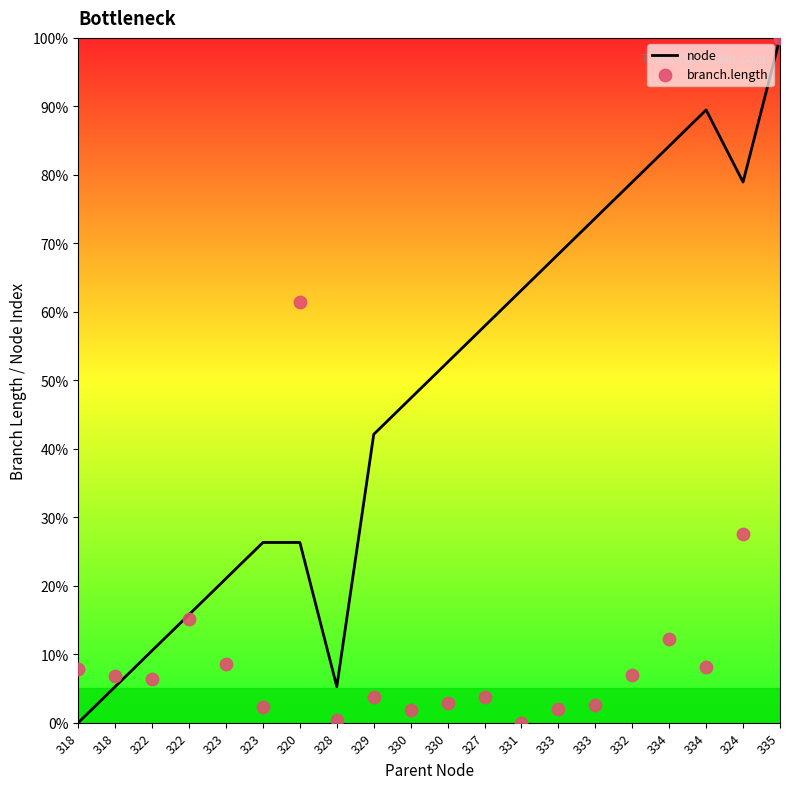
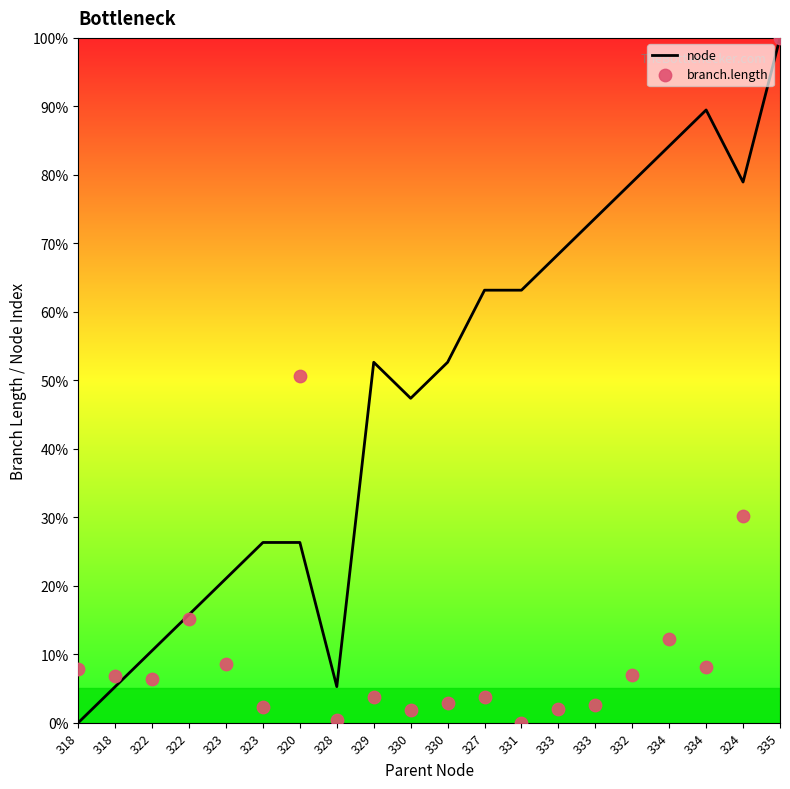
  {
    "node": {
      "320": "26%",
      "328": "5%",
-     "329": "42%",
-     "327": "58%",
+     "329": "53%",
+     "327": "63%",
      "331": "63%",
      "332": "79%",
      "324": "79%"
    },
    "branch.length": {
-     "320": "61%",
-     "324": "28%"
+     "320": "51%",
+     "324": "30%"
    }
  }
